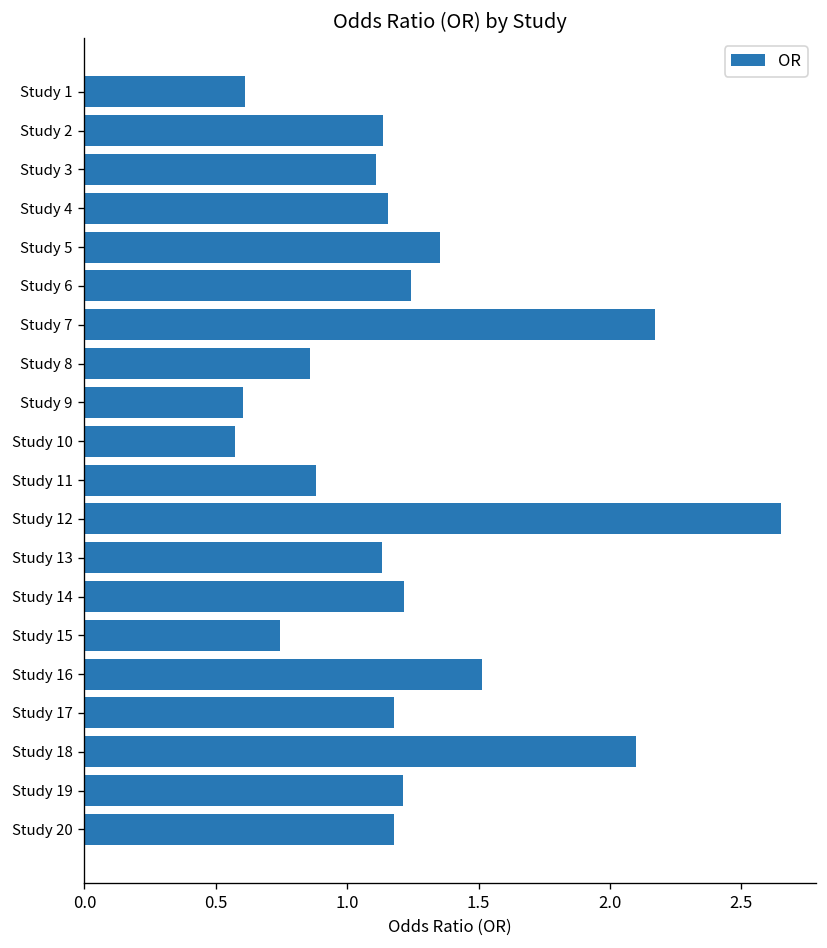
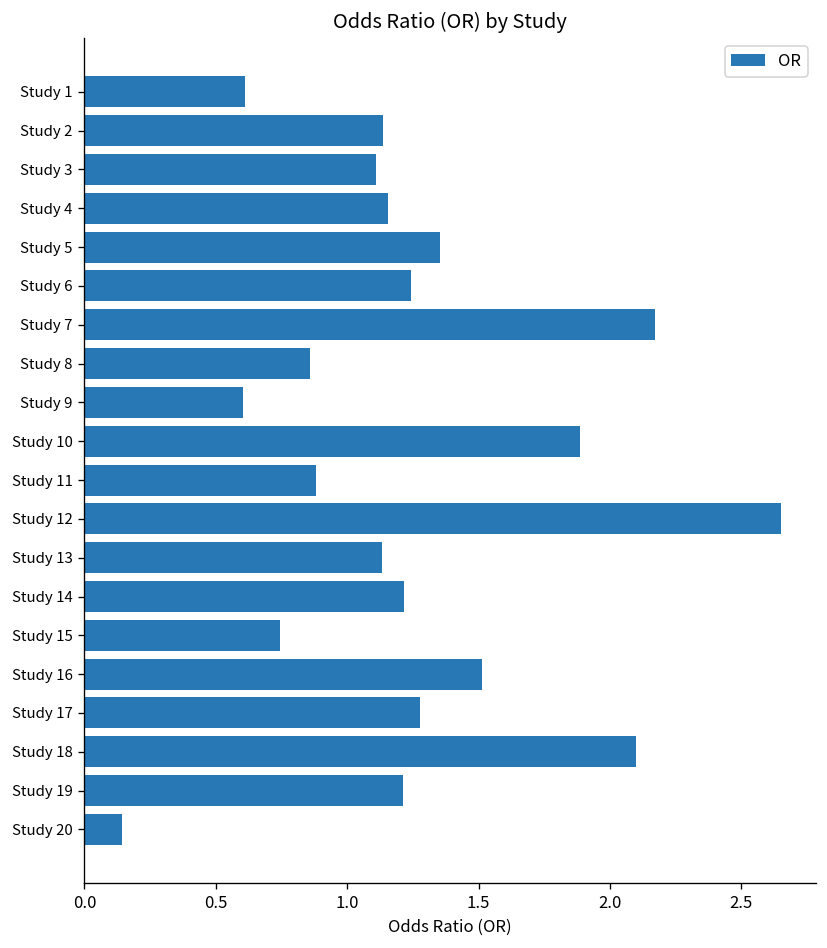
  {
    "Study 1": 0.61,
    "Study 2": 1.14,
    "Study 3": 1.11,
    "Study 4": 1.15,
    "Study 5": 1.35,
    "Study 6": 1.24,
    "Study 7": 2.17,
    "Study 8": 0.86,
    "Study 9": 0.60,
-   "Study 10": 0.57,
+   "Study 10": 1.89,
    "Study 11": 0.88,
    "Study 12": 2.65,
    "Study 13": 1.13,
    "Study 14": 1.22,
    "Study 15": 0.74,
    "Study 16": 1.51,
-   "Study 17": 1.18,
+   "Study 17": 1.28,
    "Study 18": 2.10,
    "Study 19": 1.21,
-   "Study 20": 1.18
+   "Study 20": 0.14
  }
